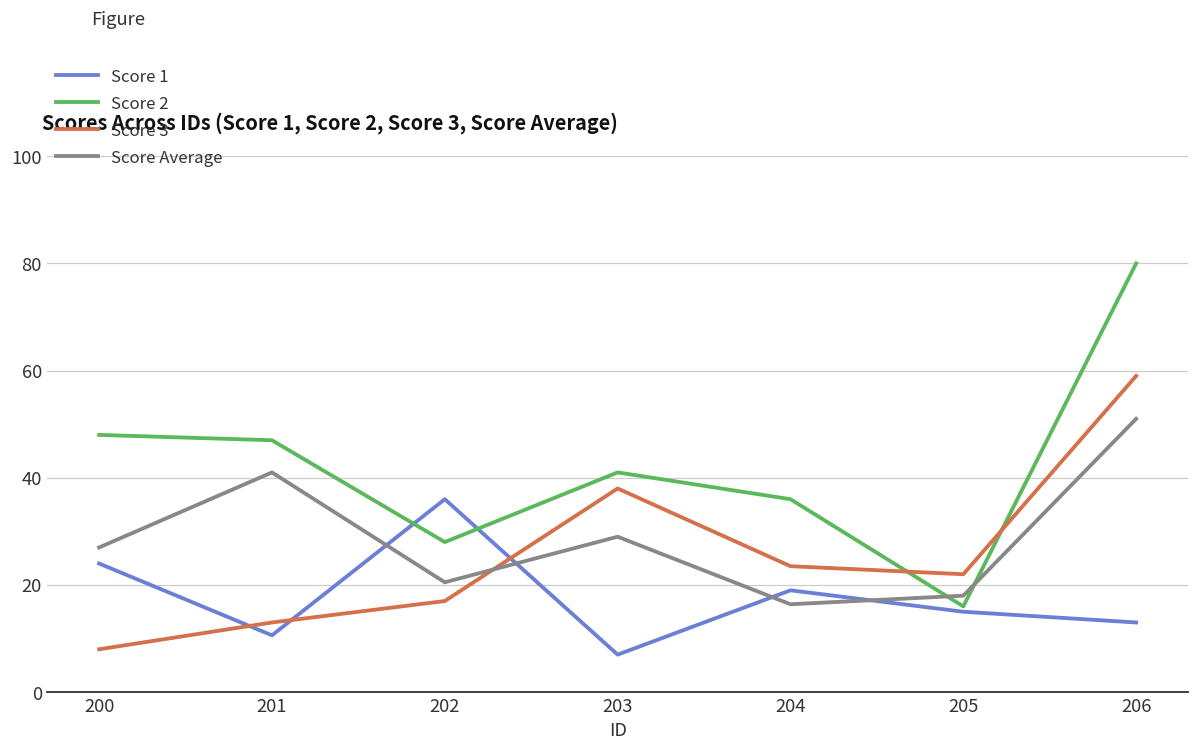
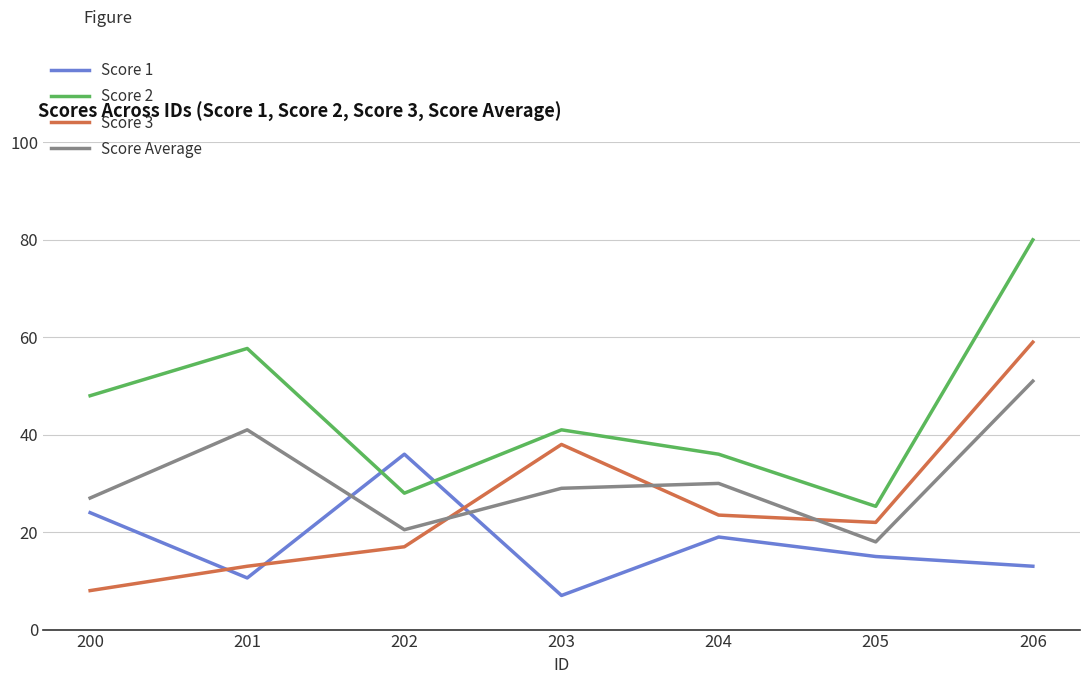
  {
    "Score 1": {
      "200": 24,
      "201": 11,
      "202": 36,
      "203": 7,
      "204": 19,
      "205": 15,
      "206": 13
    },
    "Score 2": {
      "200": 48,
-     "201": 47,
+     "201": 58,
      "202": 28,
      "203": 41,
      "204": 36,
-     "205": 16,
+     "205": 25,
      "206": 80
    },
    "Score 3": {
      "200": 8,
      "201": 13,
      "202": 17,
      "203": 38,
      "204": 24,
      "205": 22,
      "206": 59
    },
    "Score Average": {
      "200": 27,
      "201": 41,
      "202": 21,
      "203": 29,
-     "204": 16,
+     "204": 30,
      "205": 18,
      "206": 51
    }
  }
